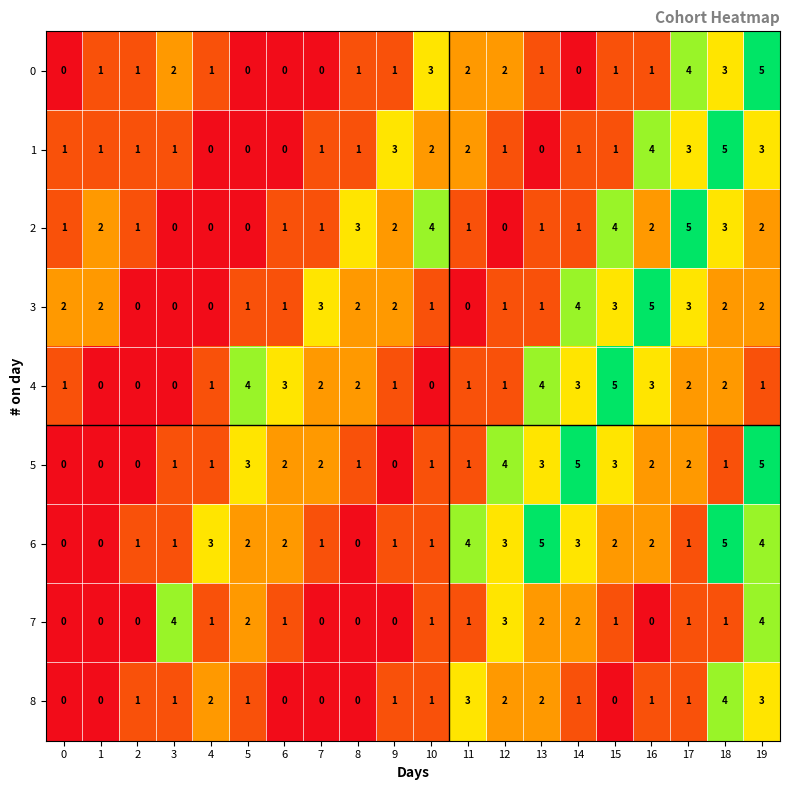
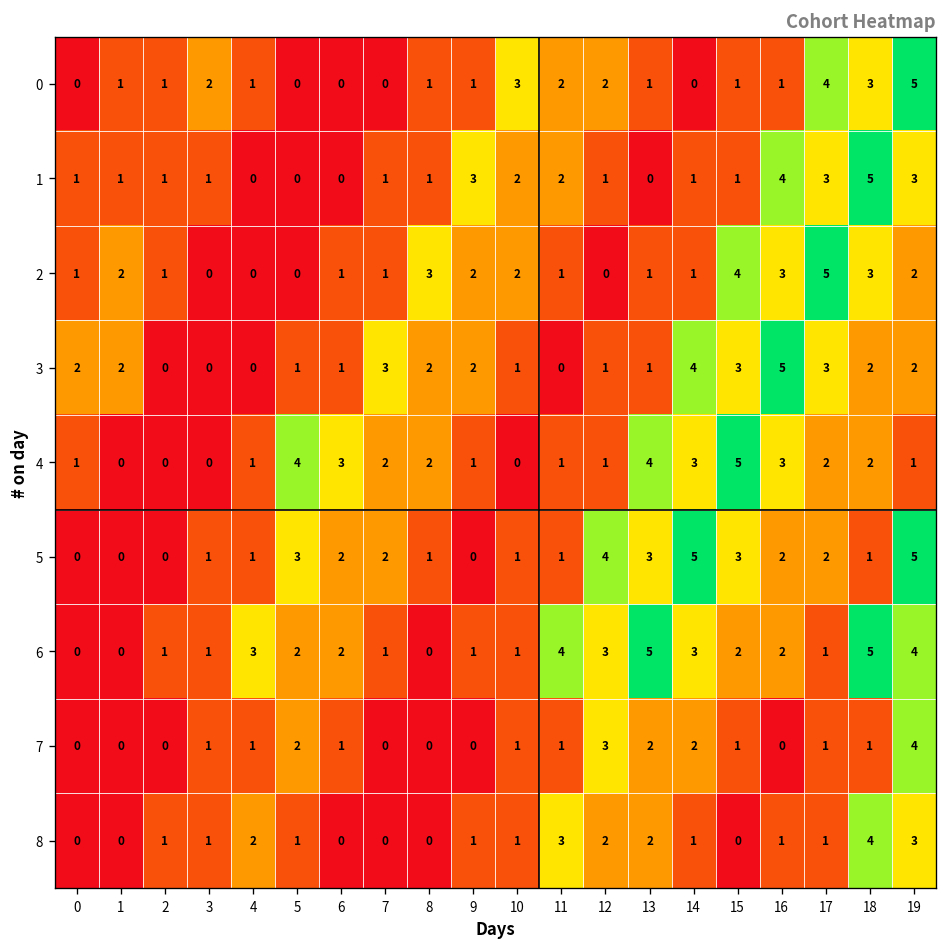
  {
    "0": {
      "0": 0,
      "1": 1,
      "2": 1,
      "3": 2,
      "4": 1,
      "5": 0,
      "6": 0,
      "7": 0,
      "8": 1,
      "9": 1,
      "10": 3,
      "11": 2,
      "12": 2,
      "13": 1,
      "14": 0,
      "15": 1,
      "16": 1,
      "17": 4,
      "18": 3,
      "19": 5
    },
    "1": {
      "0": 1,
      "1": 1,
      "2": 1,
      "3": 1,
      "4": 0,
      "5": 0,
      "6": 0,
      "7": 1,
      "8": 1,
      "9": 3,
      "10": 2,
      "11": 2,
      "12": 1,
      "13": 0,
      "14": 1,
      "15": 1,
      "16": 4,
      "17": 3,
      "18": 5,
      "19": 3
    },
    "2": {
      "0": 1,
      "1": 2,
      "2": 1,
      "3": 0,
      "4": 0,
      "5": 0,
      "6": 1,
      "7": 1,
      "8": 3,
      "9": 2,
-     "10": 4,
+     "10": 2,
      "11": 1,
      "12": 0,
      "13": 1,
      "14": 1,
      "15": 4,
-     "16": 2,
+     "16": 3,
      "17": 5,
      "18": 3,
      "19": 2
    },
    "3": {
      "0": 2,
      "1": 2,
      "2": 0,
      "3": 0,
      "4": 0,
      "5": 1,
      "6": 1,
      "7": 3,
      "8": 2,
      "9": 2,
      "10": 1,
      "11": 0,
      "12": 1,
      "13": 1,
      "14": 4,
      "15": 3,
      "16": 5,
      "17": 3,
      "18": 2,
      "19": 2
    },
    "4": {
      "0": 1,
      "1": 0,
      "2": 0,
      "3": 0,
      "4": 1,
      "5": 4,
      "6": 3,
      "7": 2,
      "8": 2,
      "9": 1,
      "10": 0,
      "11": 1,
      "12": 1,
      "13": 4,
      "14": 3,
      "15": 5,
      "16": 3,
      "17": 2,
      "18": 2,
      "19": 1
    },
    "5": {
      "0": 0,
      "1": 0,
      "2": 0,
      "3": 1,
      "4": 1,
      "5": 3,
      "6": 2,
      "7": 2,
      "8": 1,
      "9": 0,
      "10": 1,
      "11": 1,
      "12": 4,
      "13": 3,
      "14": 5,
      "15": 3,
      "16": 2,
      "17": 2,
      "18": 1,
      "19": 5
    },
    "6": {
      "0": 0,
      "1": 0,
      "2": 1,
      "3": 1,
      "4": 3,
      "5": 2,
      "6": 2,
      "7": 1,
      "8": 0,
      "9": 1,
      "10": 1,
      "11": 4,
      "12": 3,
      "13": 5,
      "14": 3,
      "15": 2,
      "16": 2,
      "17": 1,
      "18": 5,
      "19": 4
    },
    "7": {
      "0": 0,
      "1": 0,
      "2": 0,
-     "3": 4,
+     "3": 1,
      "4": 1,
      "5": 2,
      "6": 1,
      "7": 0,
      "8": 0,
      "9": 0,
      "10": 1,
      "11": 1,
      "12": 3,
      "13": 2,
      "14": 2,
      "15": 1,
      "16": 0,
      "17": 1,
      "18": 1,
      "19": 4
    },
    "8": {
      "0": 0,
      "1": 0,
      "2": 1,
      "3": 1,
      "4": 2,
      "5": 1,
      "6": 0,
      "7": 0,
      "8": 0,
      "9": 1,
      "10": 1,
      "11": 3,
      "12": 2,
      "13": 2,
      "14": 1,
      "15": 0,
      "16": 1,
      "17": 1,
      "18": 4,
      "19": 3
    }
  }
